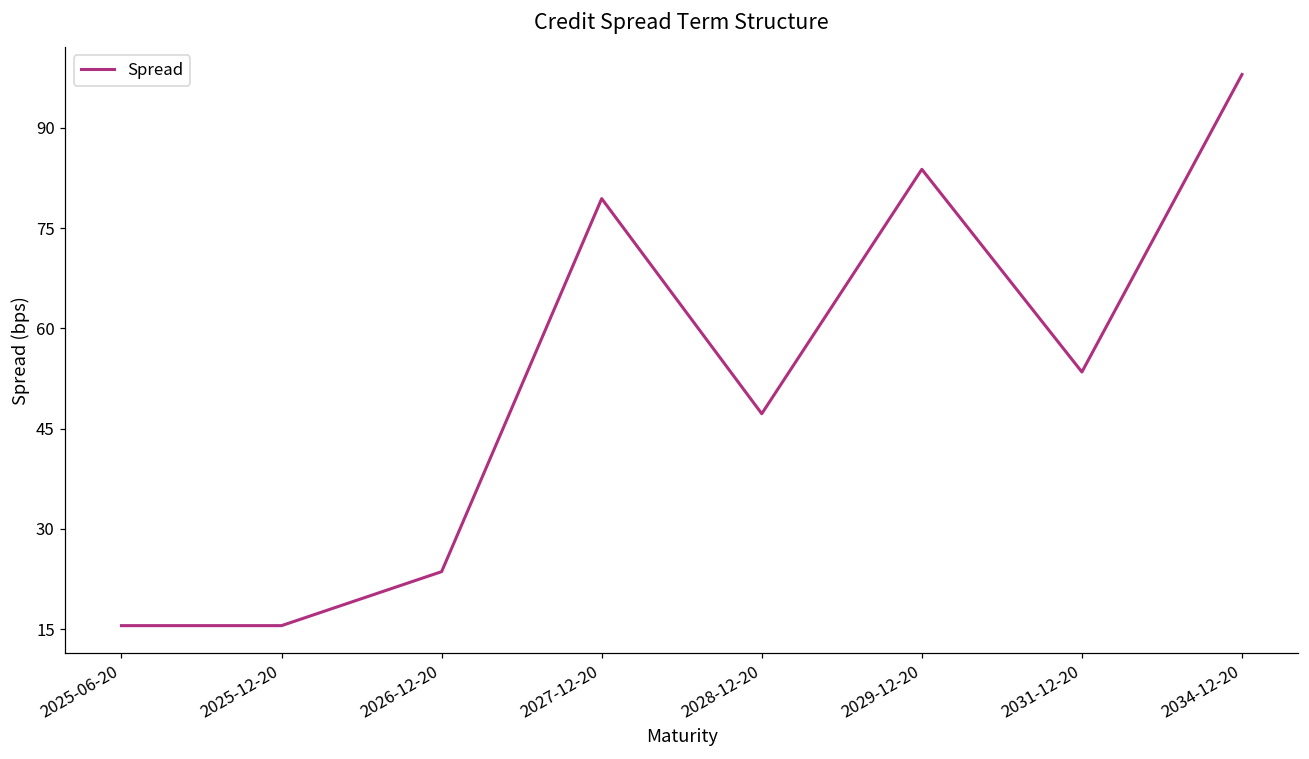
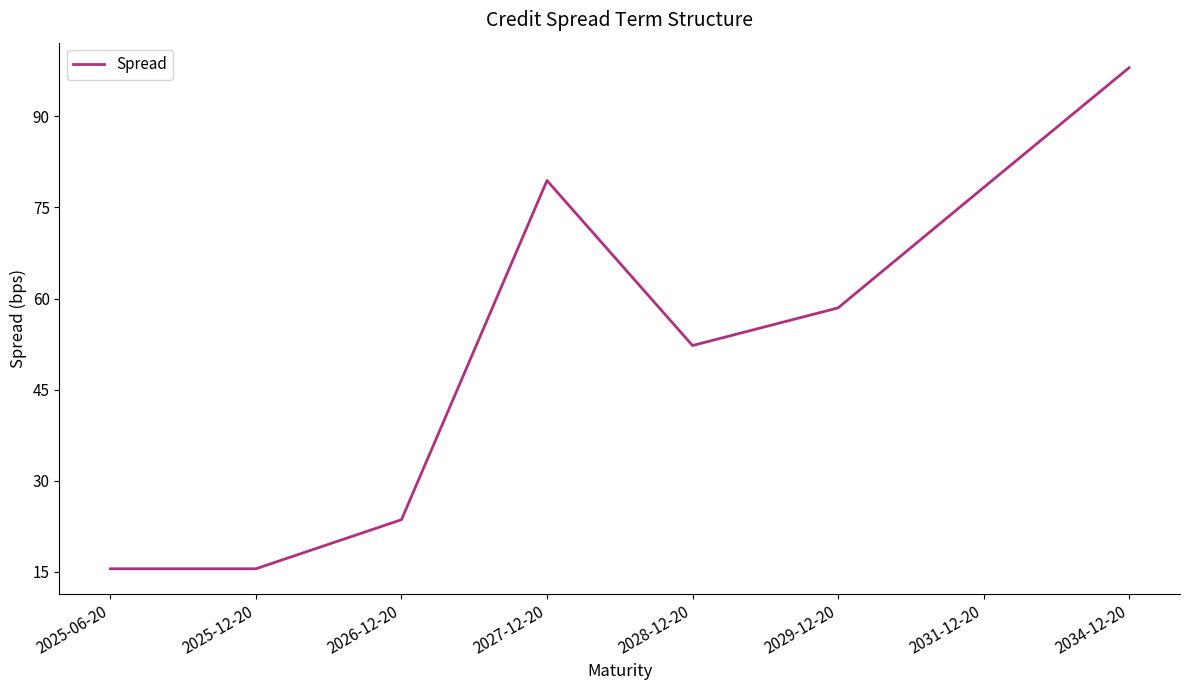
  {
    "2025-06-20": 16,
    "2025-12-20": 16,
    "2026-12-20": 24,
    "2027-12-20": 79,
-   "2028-12-20": 47,
-   "2029-12-20": 84,
-   "2031-12-20": 53,
+   "2028-12-20": 52,
+   "2029-12-20": 58,
+   "2031-12-20": 78,
    "2034-12-20": 98
  }
